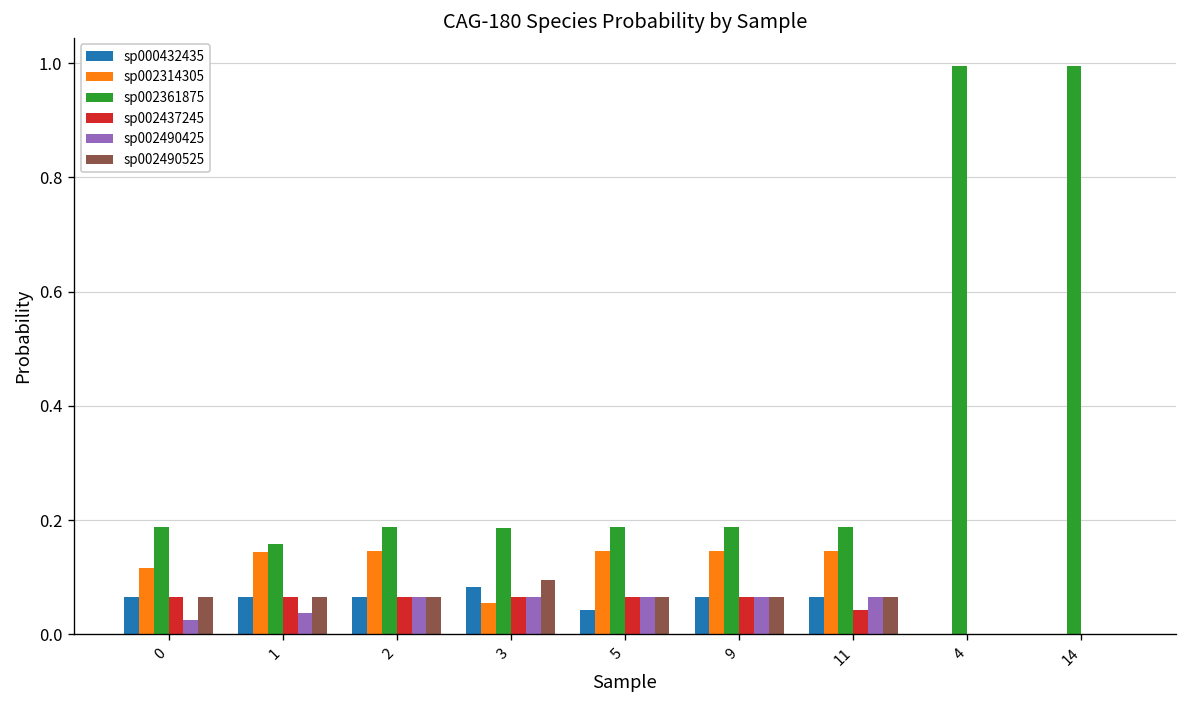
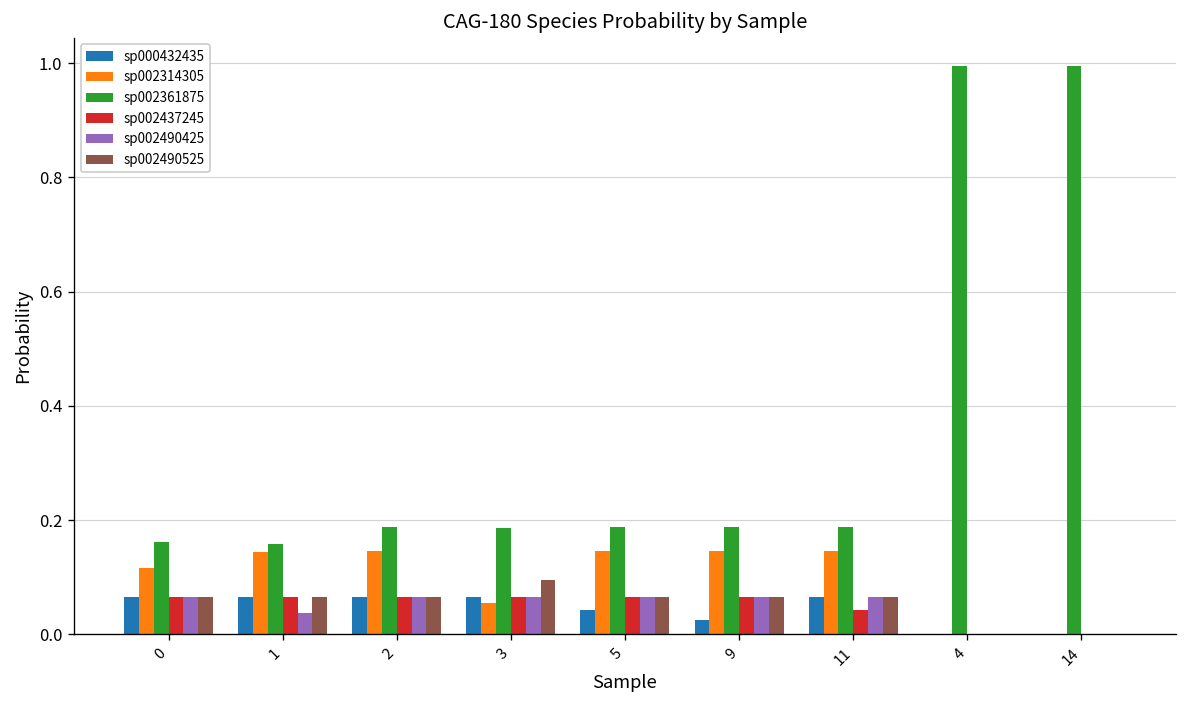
  {
    "sp000432435": {
      "0": 0.07,
      "1": 0.07,
      "2": 0.07,
-     "3": 0.08,
+     "3": 0.07,
      "5": 0.04,
-     "9": 0.07,
+     "9": 0.03,
      "11": 0.06
    },
    "sp002314305": {
      "0": 0.12,
      "1": 0.14,
      "2": 0.15,
      "3": 0.05,
      "5": 0.15,
      "9": 0.15,
      "11": 0.15
    },
    "sp002361875": {
-     "0": 0.19,
+     "0": 0.16,
      "1": 0.16,
      "2": 0.19,
      "3": 0.19,
      "5": 0.19,
      "9": 0.19,
      "11": 0.19,
      "4": 0.99,
      "14": 0.99
    },
    "sp002437245": {
      "0": 0.07,
      "1": 0.07,
      "2": 0.07,
      "3": 0.07,
      "5": 0.07,
      "9": 0.07,
      "11": 0.04
    },
    "sp002490425": {
-     "0": 0.03,
+     "0": 0.07,
      "1": 0.04,
      "2": 0.07,
      "3": 0.07,
      "5": 0.07,
      "9": 0.07,
      "11": 0.06
    },
    "sp002490525": {
      "0": 0.07,
      "1": 0.07,
      "2": 0.07,
      "3": 0.10,
      "5": 0.07,
      "9": 0.07,
      "11": 0.06
    }
  }
